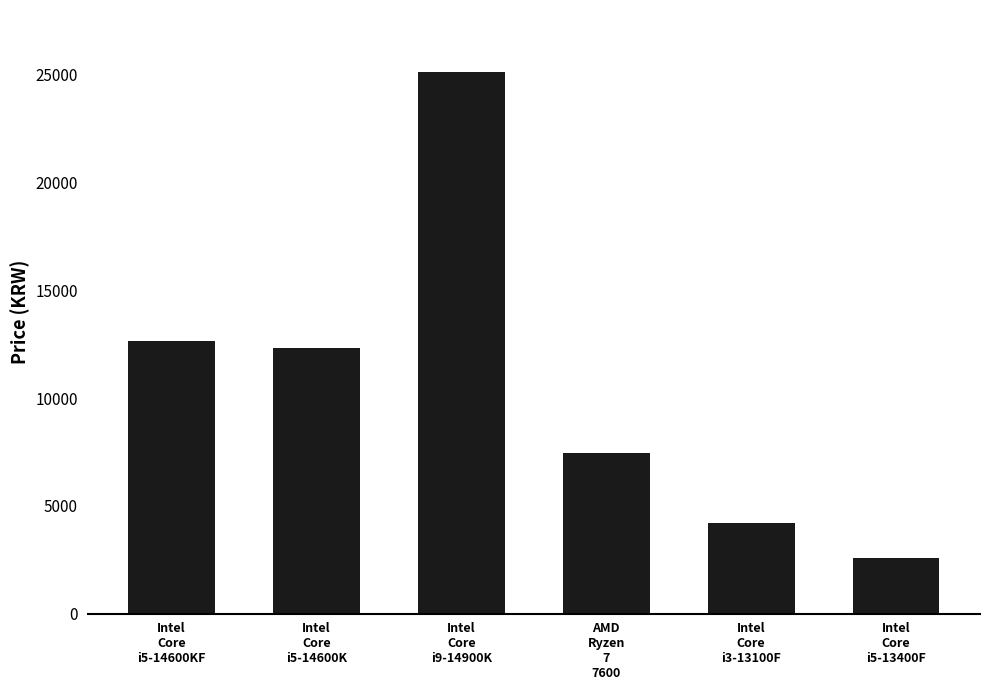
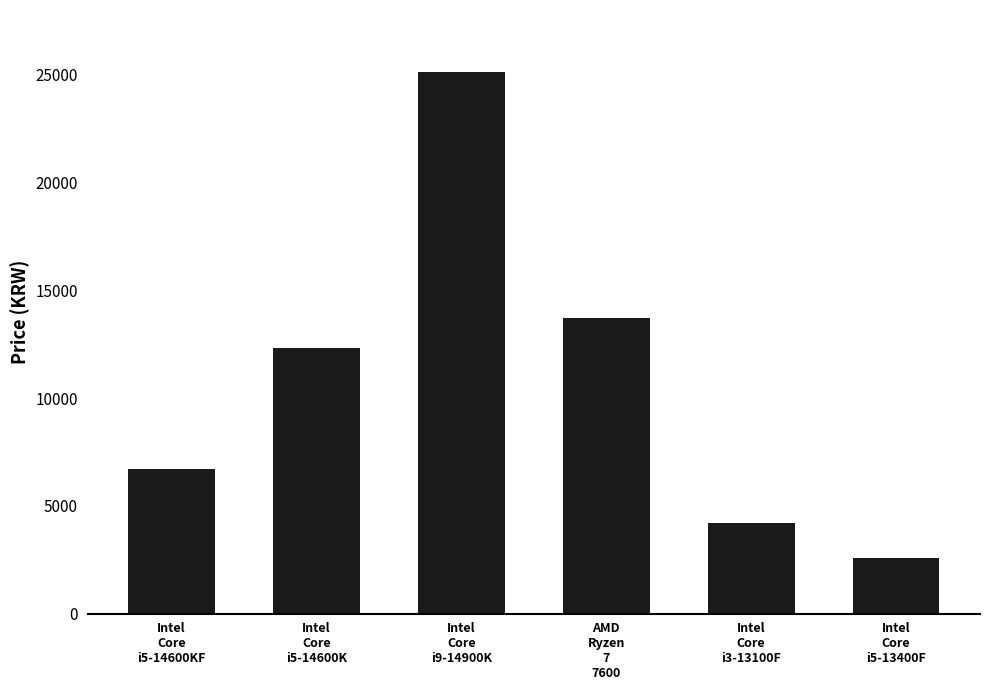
  {
-   "Intel Core i5-14600KF": 12700,
+   "Intel Core i5-14600KF": 6700,
    "Intel Core i5-14600K": 12300,
    "Intel Core i9-14900K": 25100,
-   "AMD Ryzen 7 7600": 7500,
+   "AMD Ryzen 7 7600": 13700,
    "Intel Core i3-13100F": 4200,
    "Intel Core i5-13400F": 2600
  }
